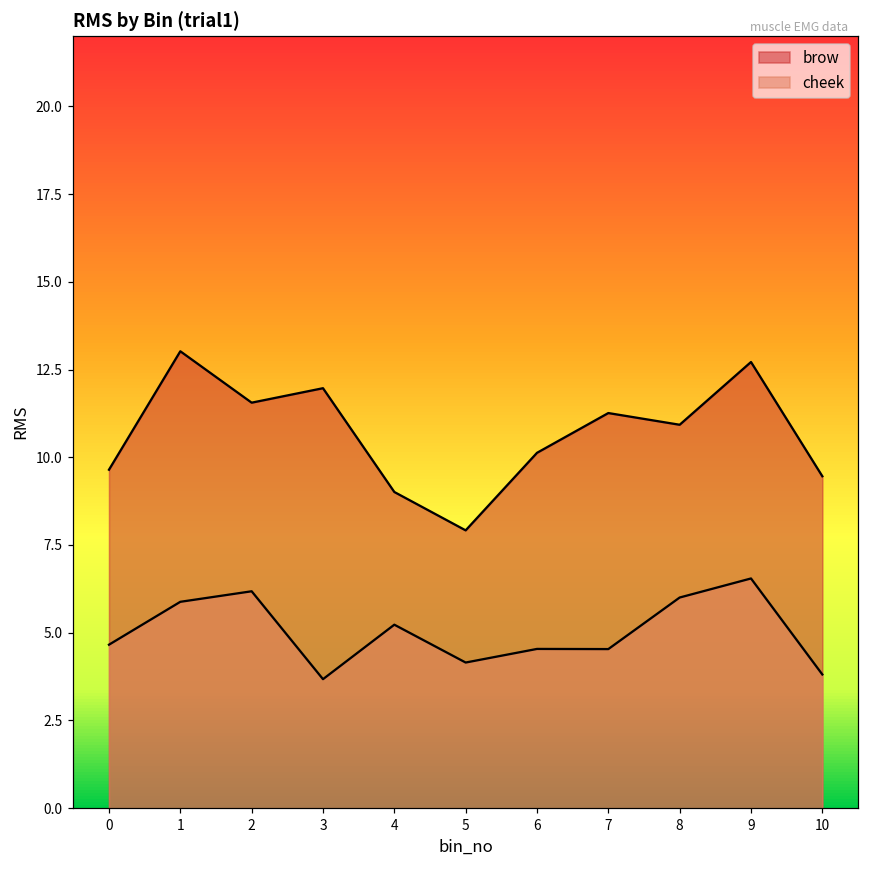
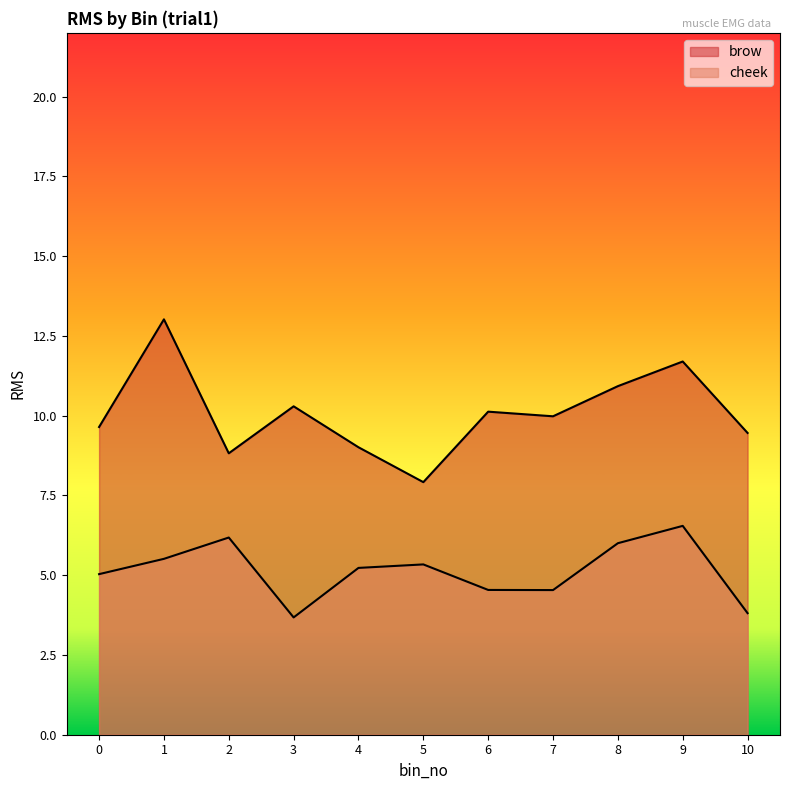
  {
    "brow": {
      "0": 9.6,
      "1": 13.0,
-     "2": 11.6,
-     "3": 12.0,
+     "2": 8.8,
+     "3": 10.3,
      "4": 9.0,
      "5": 7.9,
      "6": 10.1,
-     "7": 11.3,
+     "7": 10.0,
      "8": 10.9,
-     "9": 12.7,
+     "9": 11.7,
      "10": 9.5
    },
    "cheek": {
-     "0": 4.7,
-     "1": 5.9,
+     "0": 5.0,
+     "1": 5.5,
      "2": 6.2,
      "3": 3.7,
      "4": 5.2,
-     "5": 4.2,
+     "5": 5.3,
      "6": 4.5,
      "7": 4.5,
      "8": 6.0,
      "9": 6.5,
      "10": 3.8
    }
  }
